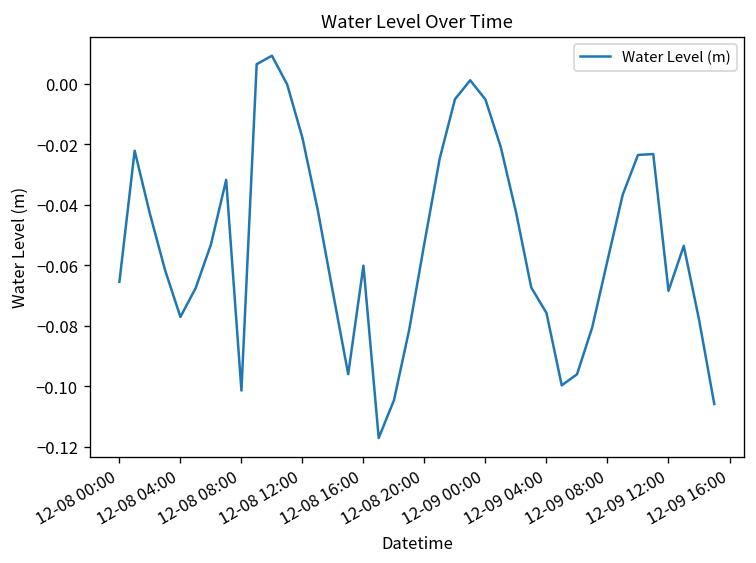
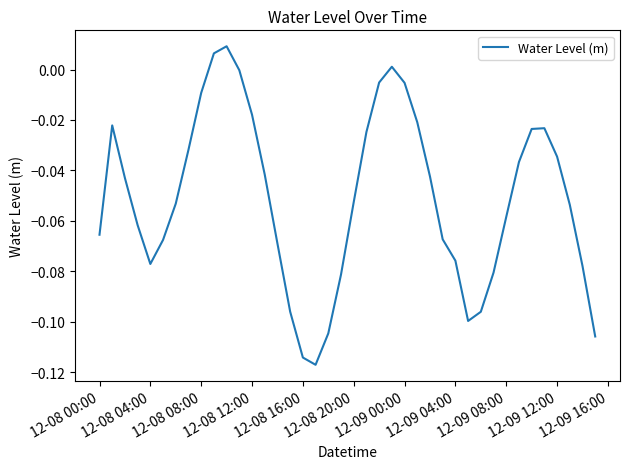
  {
    "12-08 00:00": -0.065,
    "12-08 04:00": -0.077,
-   "12-08 08:00": -0.101,
+   "12-08 08:00": -0.009,
    "12-08 12:00": -0.018,
-   "12-08 16:00": -0.060,
+   "12-08 16:00": -0.114,
    "12-08 20:00": -0.053,
    "12-09 00:00": -0.005,
    "12-09 04:00": -0.076,
    "12-09 08:00": -0.058,
-   "12-09 12:00": -0.068
+   "12-09 12:00": -0.035
  }
